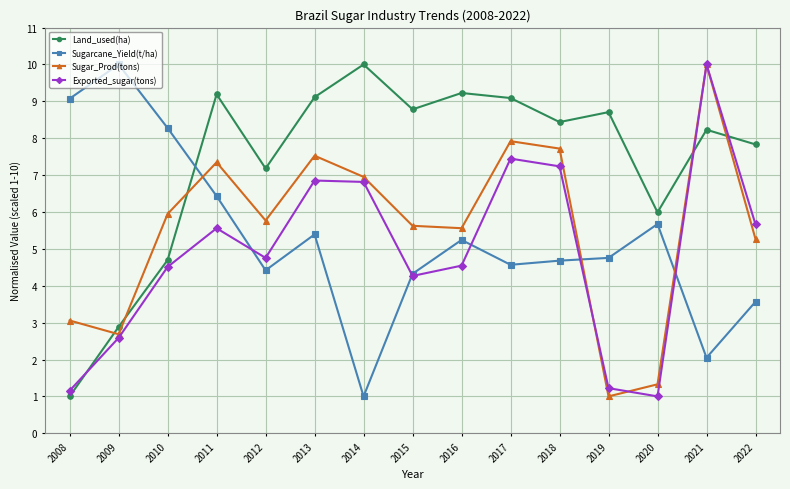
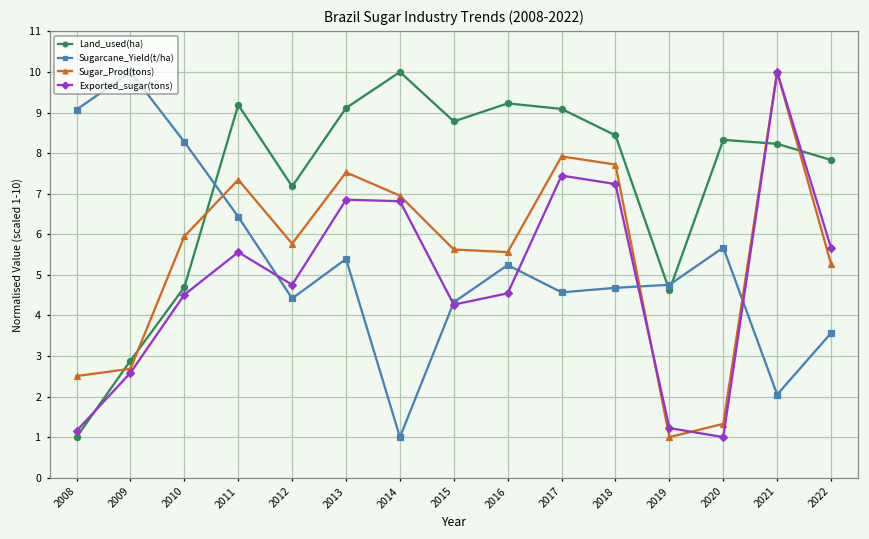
  {
    "Land_used(ha)": {
      "2008": 1.0,
      "2009": 2.9,
      "2010": 4.7,
      "2011": 9.2,
      "2012": 7.2,
      "2013": 9.1,
      "2014": 10.0,
      "2015": 8.8,
      "2016": 9.2,
      "2017": 9.1,
      "2018": 8.4,
-     "2019": 8.7,
-     "2020": 6.0,
+     "2019": 4.6,
+     "2020": 8.3,
      "2021": 8.2,
      "2022": 7.8
    },
    "Sugarcane_Yield(t/ha)": {
      "2008": 9.1,
      "2010": 8.3,
      "2011": 6.4,
      "2012": 4.4,
      "2013": 5.4,
      "2014": 1.0,
      "2016": 5.2,
      "2017": 4.6,
      "2018": 4.7,
      "2019": 4.8,
      "2020": 5.7,
      "2021": 2.0,
      "2022": 3.6
    },
    "Sugar_Prod(tons)": {
-     "2008": 3.1,
+     "2008": 2.5,
      "2009": 2.7,
      "2010": 5.9,
      "2011": 7.3,
      "2012": 5.8,
      "2013": 7.5,
      "2014": 7.0,
      "2015": 5.6,
      "2016": 5.6,
      "2017": 7.9,
      "2018": 7.7,
      "2019": 1.0,
      "2020": 1.3,
      "2022": 5.3
    },
    "Exported_sugar(tons)": {
      "2008": 1.2,
      "2009": 2.6,
      "2010": 4.5,
      "2011": 5.6,
      "2012": 4.8,
      "2013": 6.9,
      "2014": 6.8,
      "2016": 4.5,
      "2017": 7.4,
      "2018": 7.2,
      "2019": 1.2,
      "2020": 1.0,
      "2022": 5.7
    }
  }
